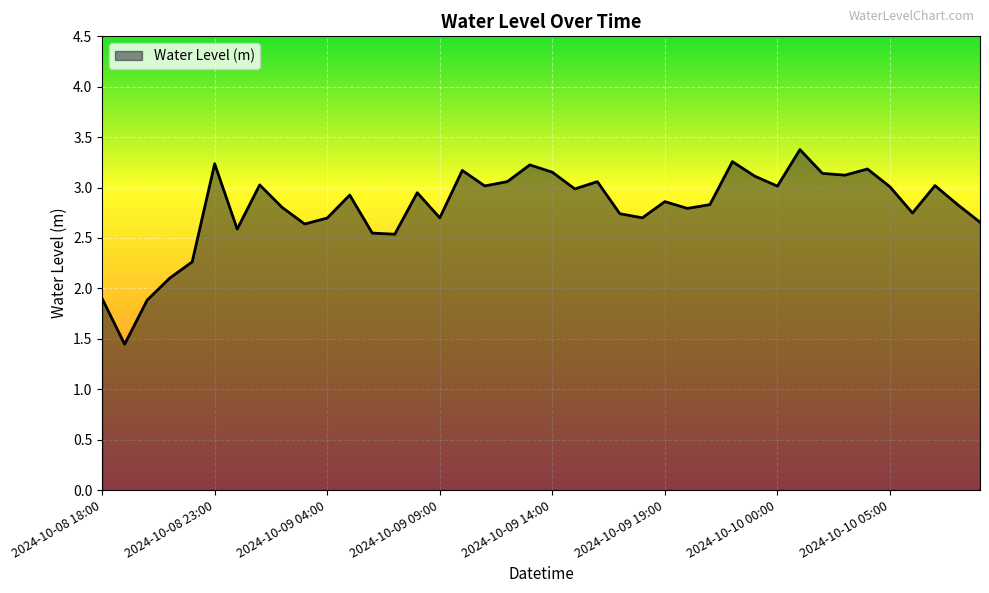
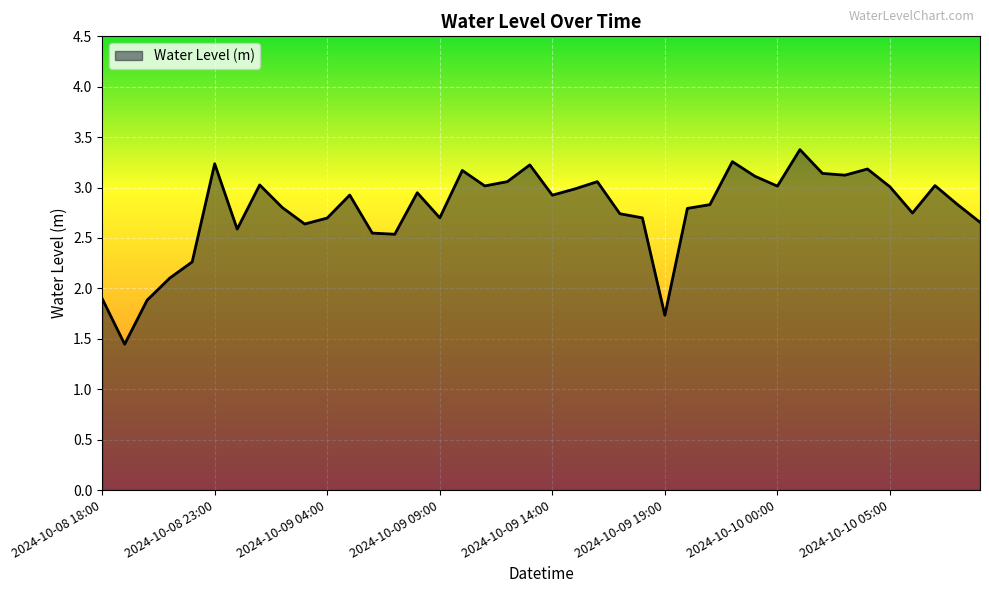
  {
    "2024-10-08 18:00": 1.90,
    "2024-10-08 23:00": 3.24,
    "2024-10-09 04:00": 2.70,
    "2024-10-09 09:00": 2.70,
-   "2024-10-09 14:00": 3.15,
-   "2024-10-09 19:00": 2.86,
+   "2024-10-09 14:00": 2.92,
+   "2024-10-09 19:00": 1.73,
    "2024-10-10 00:00": 3.01,
    "2024-10-10 05:00": 3.01
  }
